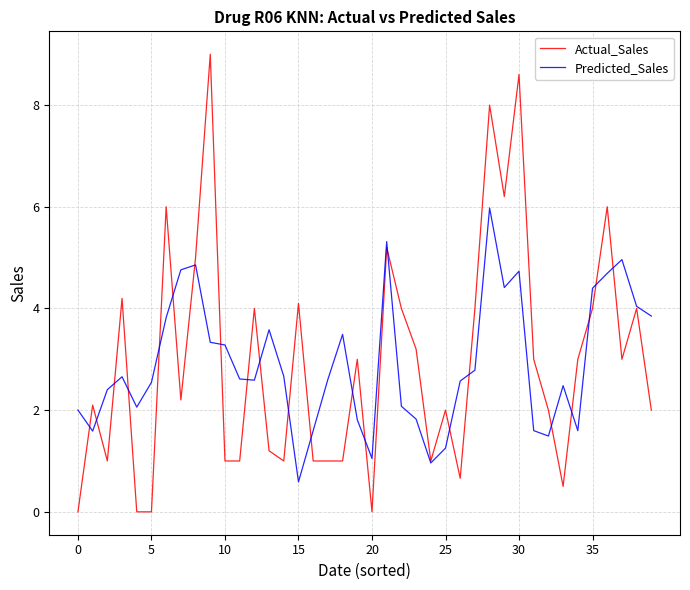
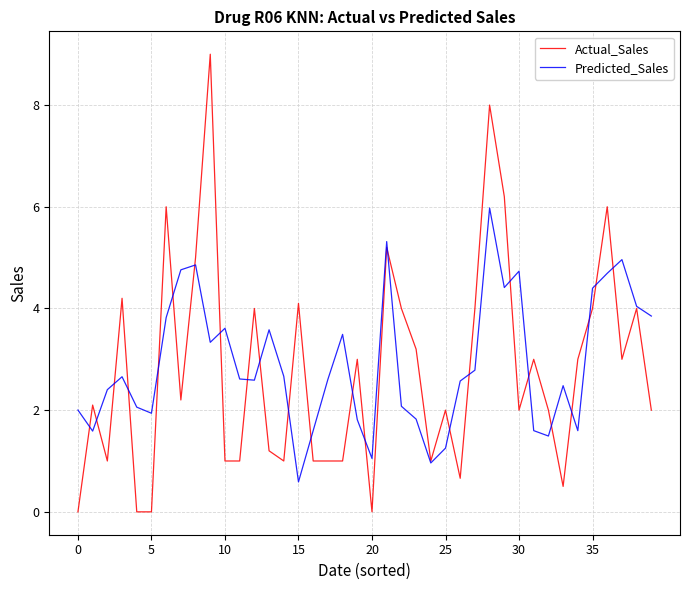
  {
    "Actual_Sales": {
      "0": 0.0,
      "5": 0.0,
      "10": 1.0,
      "15": 4.1,
      "20": 0.0,
      "25": 2.0,
-     "30": 8.6,
+     "30": 2.0,
      "35": 4.0
    },
    "Predicted_Sales": {
      "0": 2.0,
-     "5": 2.5,
-     "10": 3.3,
+     "5": 1.9,
+     "10": 3.6,
      "15": 0.6,
      "20": 1.0,
      "25": 1.3,
      "30": 4.7,
      "35": 4.4
    }
  }
